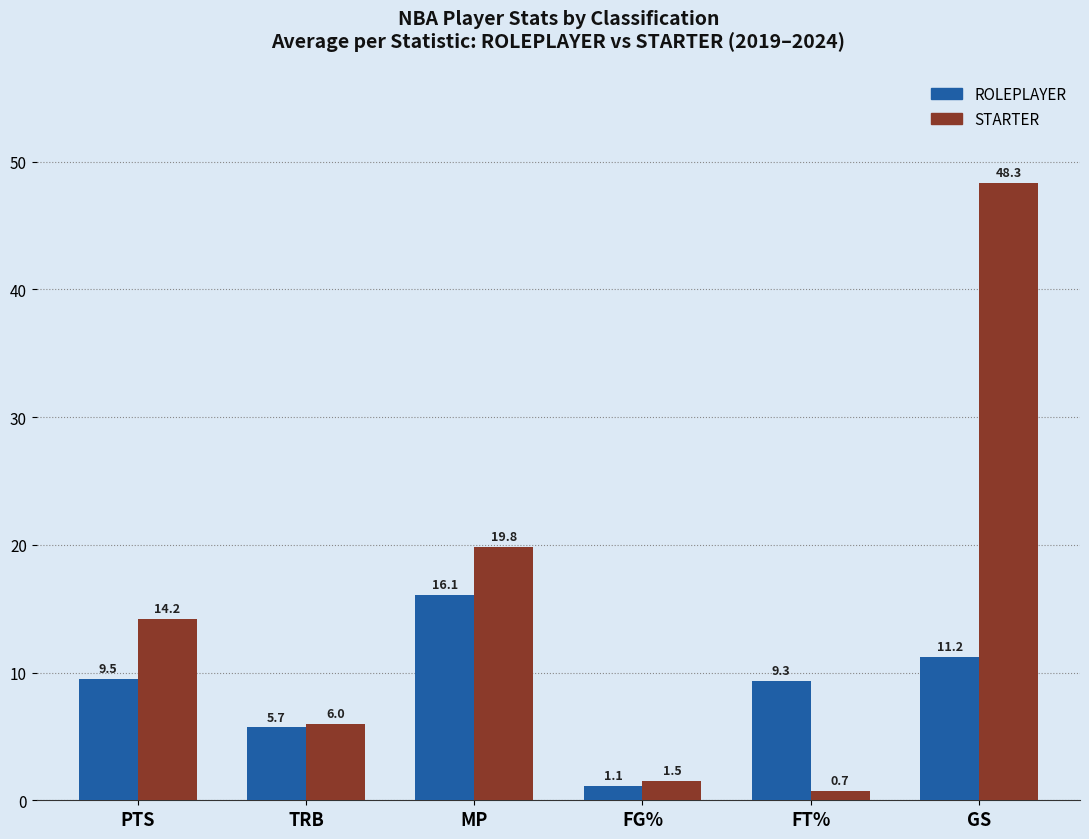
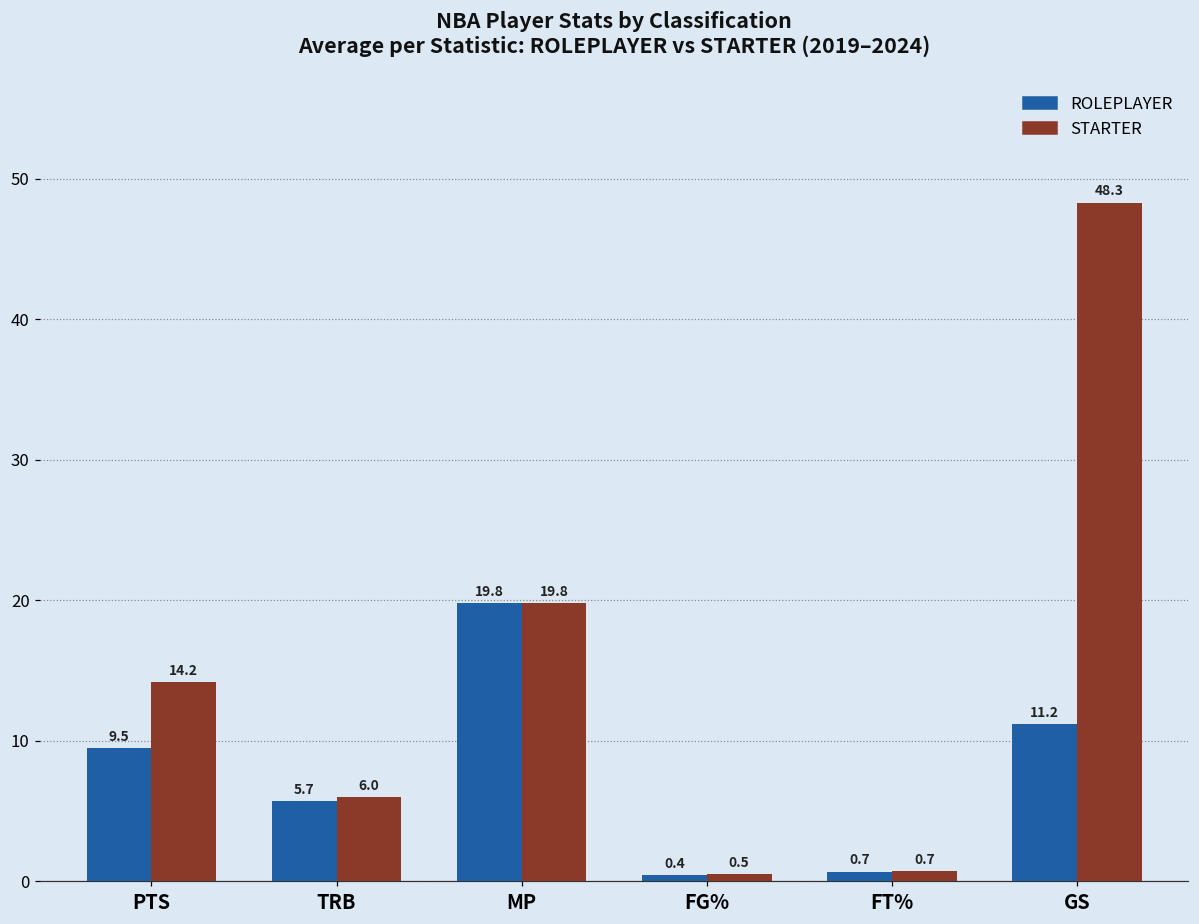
  {
    "ROLEPLAYER": {
      "PTS": 9.5,
      "TRB": 5.7,
-     "MP": 16.1,
-     "FG%": 1.1,
-     "FT%": 9.3,
+     "MP": 19.8,
+     "FG%": 0.4,
+     "FT%": 0.7,
      "GS": 11.2
    },
    "STARTER": {
      "PTS": 14.2,
      "TRB": 6.0,
      "MP": 19.8,
-     "FG%": 1.5,
+     "FG%": 0.5,
      "FT%": 0.7,
      "GS": 48.3
    }
  }
